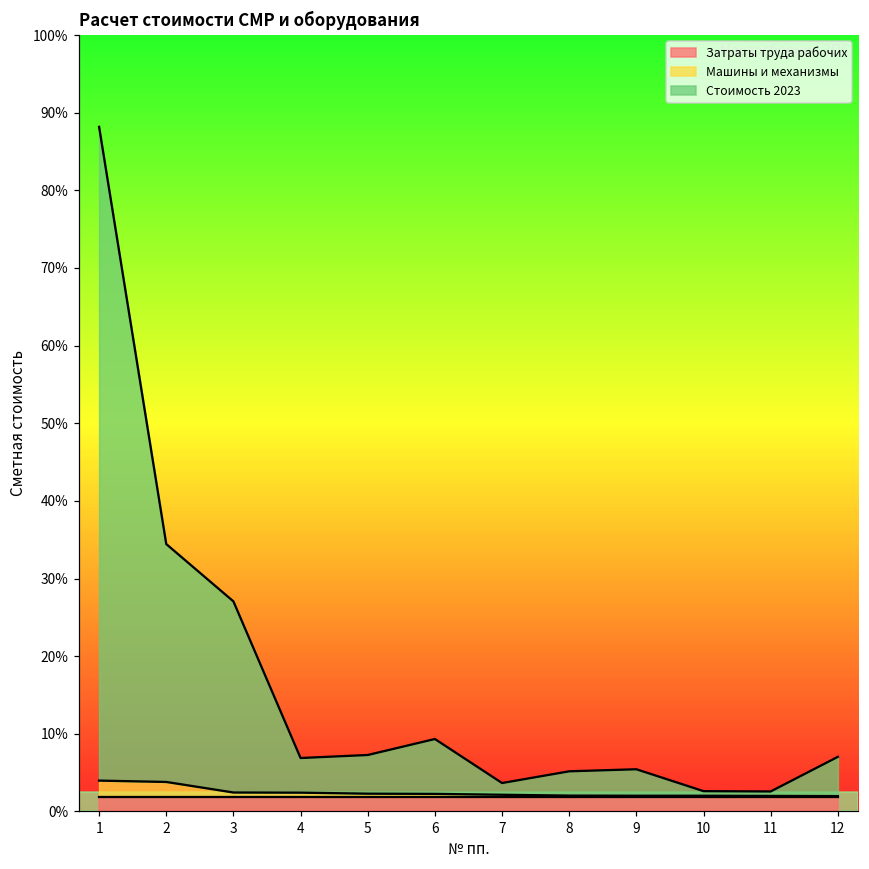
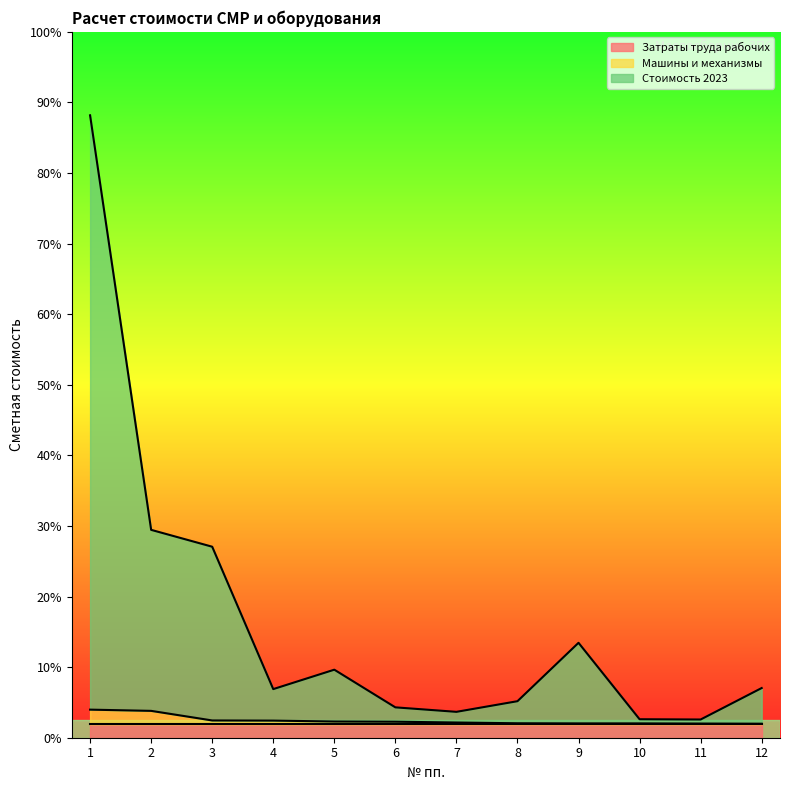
  {
    "Машины и механизмы": {
      "1": "2%",
      "2": "2%"
    },
    "Стоимость 2023": {
      "1": "84%",
-     "2": "31%",
+     "2": "26%",
      "3": "25%",
      "4": "4%",
-     "5": "5%",
-     "6": "7%",
+     "5": "7%",
+     "6": "2%",
      "7": "2%",
      "8": "3%",
-     "9": "3%",
+     "9": "11%",
      "10": "1%",
      "11": "1%",
      "12": "5%"
    }
  }
